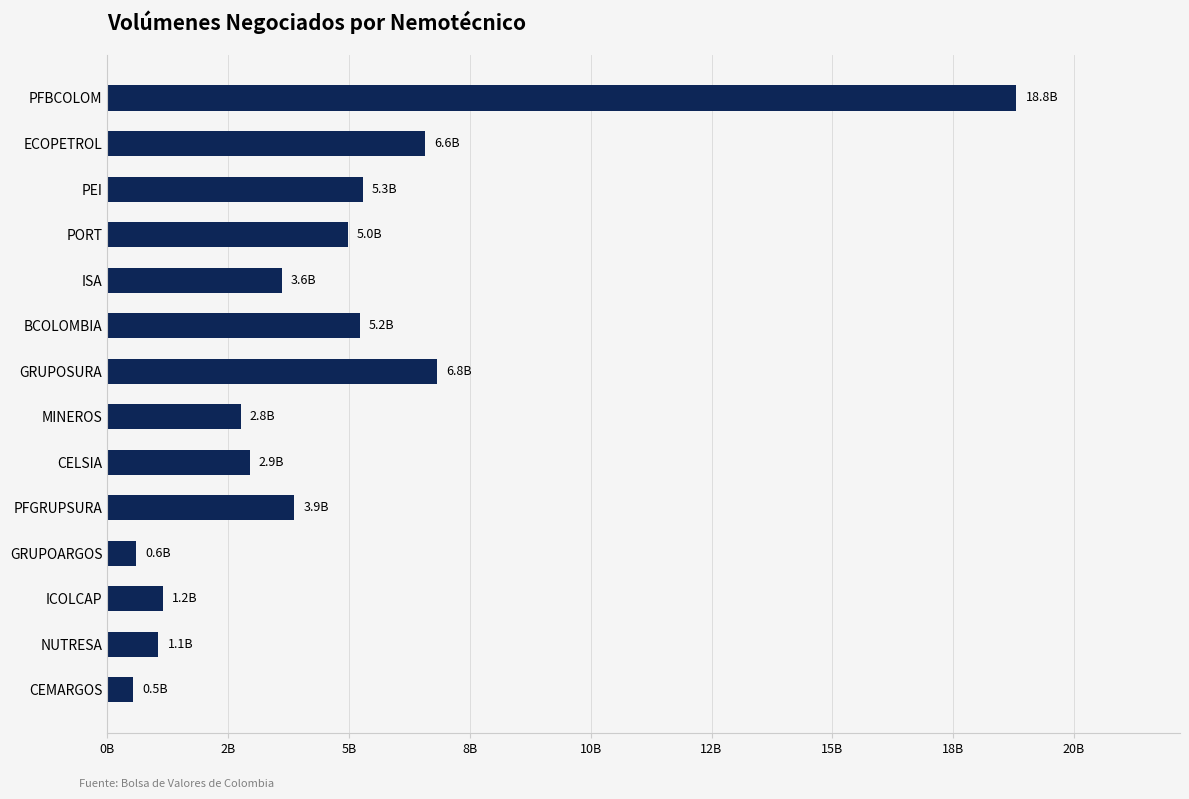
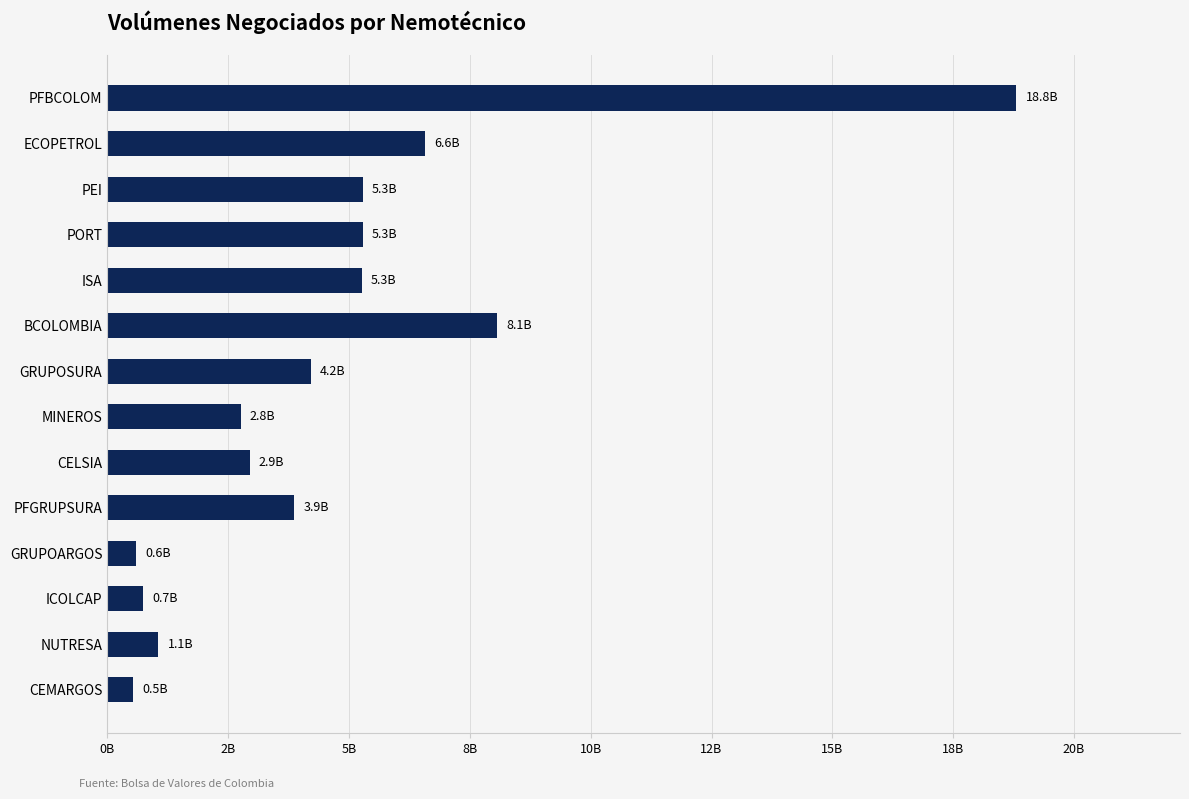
  {
    "PFBCOLOM": "18.8B",
    "ECOPETROL": "6.6B",
    "PEI": "5.3B",
-   "PORT": "5.0B",
-   "ISA": "3.6B",
-   "BCOLOMBIA": "5.2B",
-   "GRUPOSURA": "6.8B",
+   "PORT": "5.3B",
+   "ISA": "5.3B",
+   "BCOLOMBIA": "8.1B",
+   "GRUPOSURA": "4.2B",
    "MINEROS": "2.8B",
    "CELSIA": "2.9B",
    "PFGRUPSURA": "3.9B",
    "GRUPOARGOS": "0.6B",
-   "ICOLCAP": "1.2B",
+   "ICOLCAP": "0.7B",
    "NUTRESA": "1.1B",
    "CEMARGOS": "0.5B"
  }
